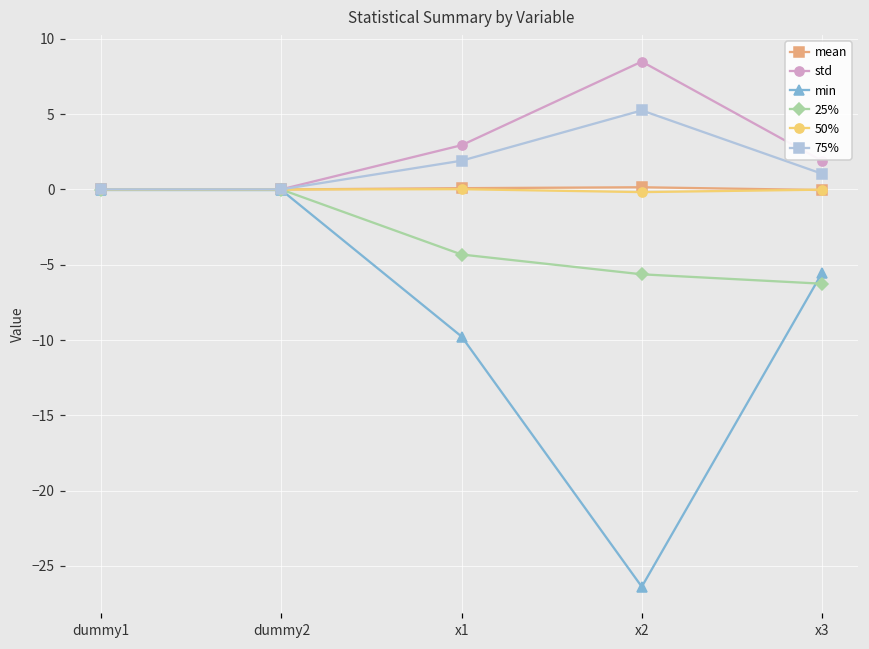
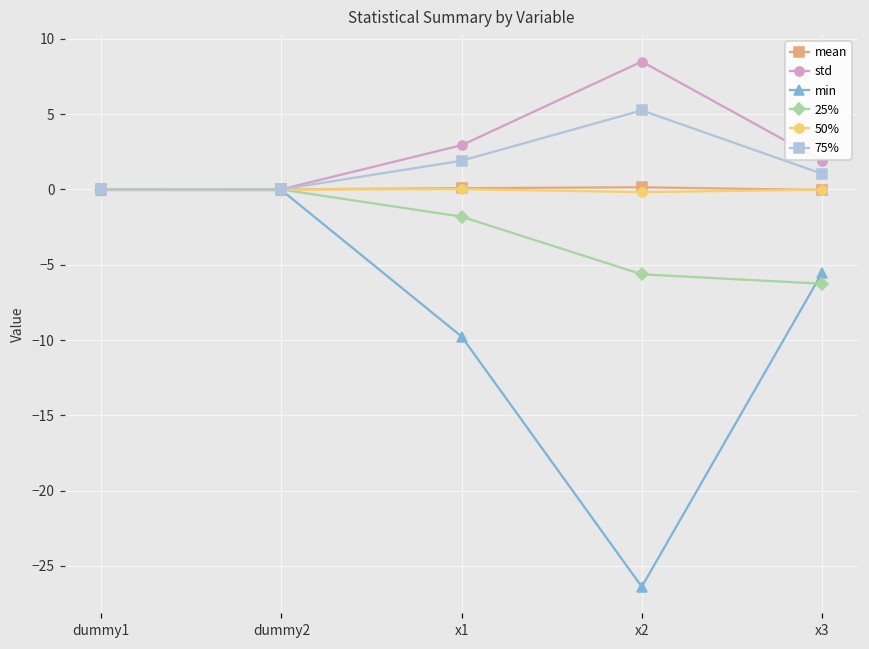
  {
    "25%": {
-     "x1": -4.3,
+     "x1": -1.8,
      "x2": -5.6,
      "x3": -6.3
    }
  }
